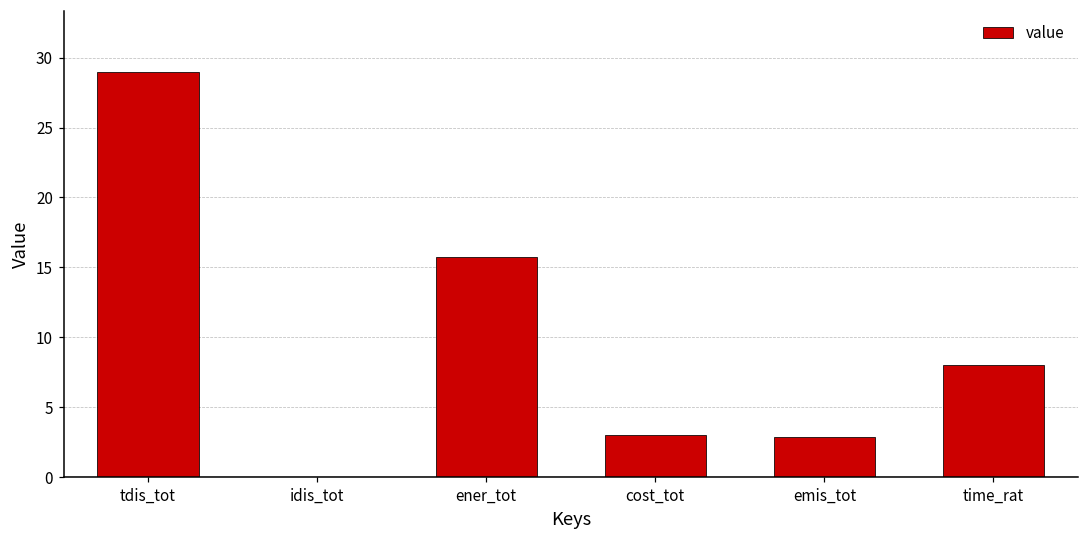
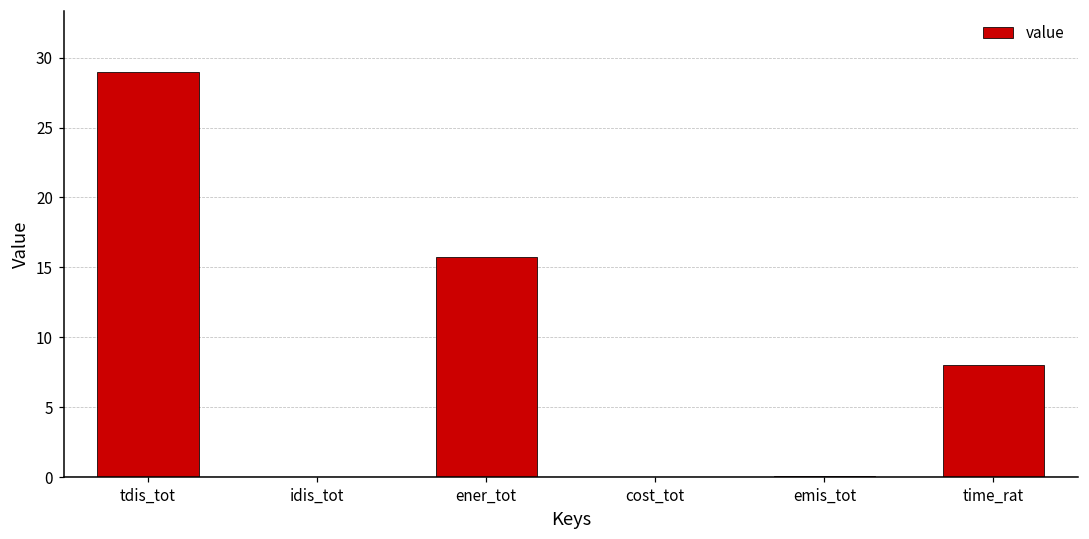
  {
    "tdis_tot": 29.0,
    "idis_tot": 0.0,
    "ener_tot": 15.8,
-   "cost_tot": 3.0,
-   "emis_tot": 2.9,
+   "cost_tot": 0.0,
+   "emis_tot": 0.1,
    "time_rat": 8.0
  }
